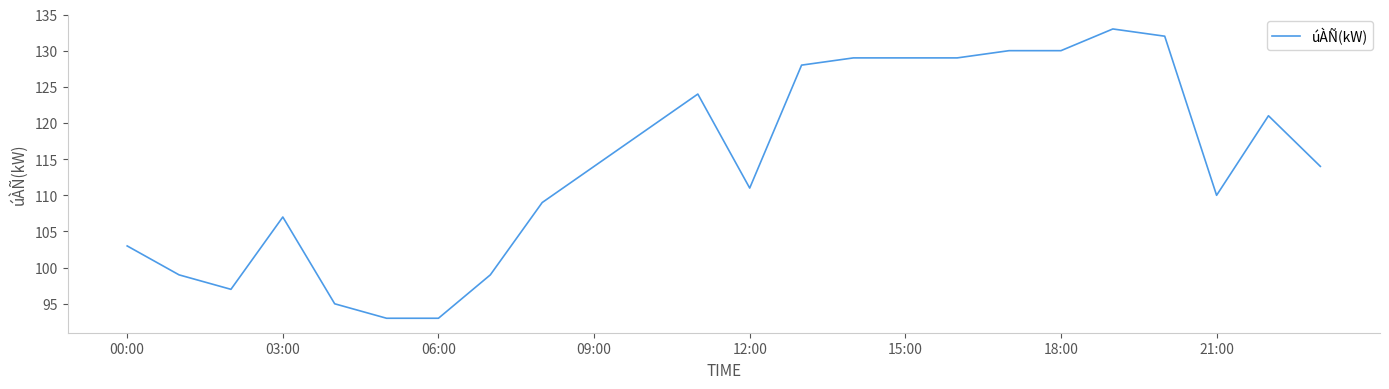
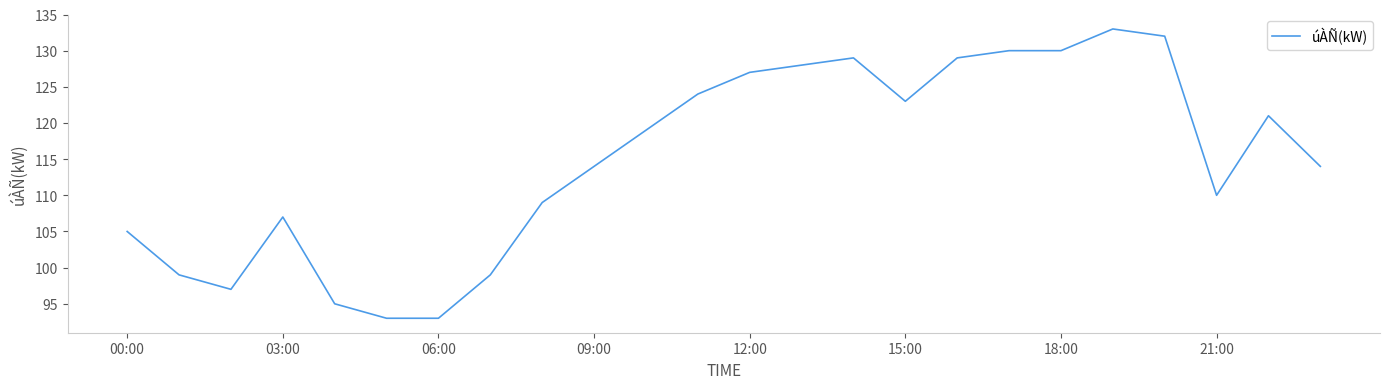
  {
-   "00:00": 103,
+   "00:00": 105,
    "03:00": 107,
    "06:00": 93,
    "09:00": 114,
-   "12:00": 111,
-   "15:00": 129,
+   "12:00": 127,
+   "15:00": 123,
    "18:00": 130,
    "21:00": 110
  }
